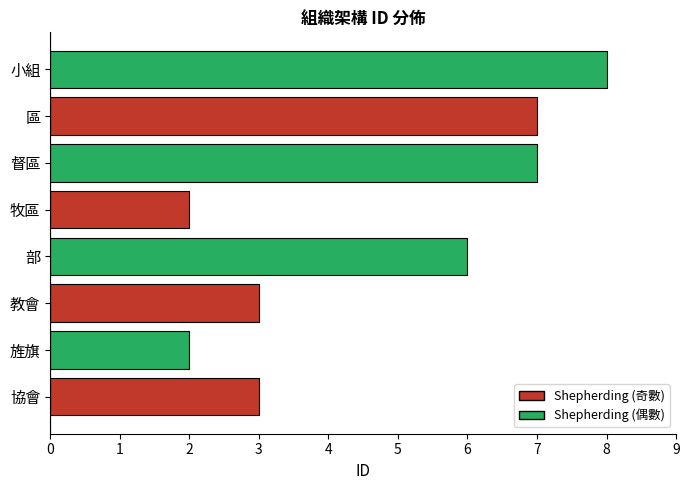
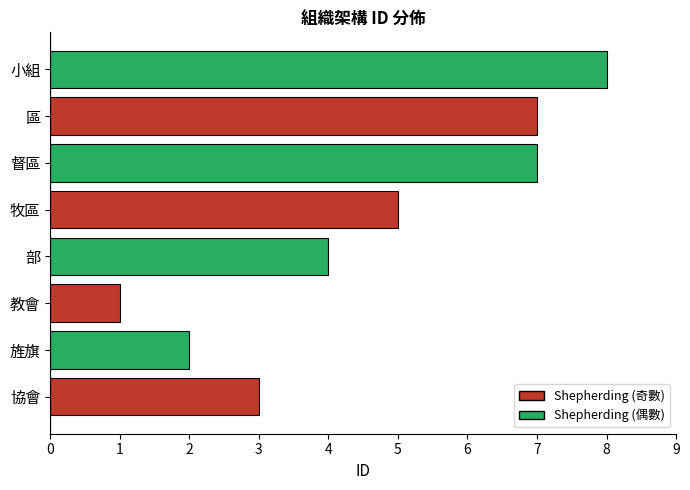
  {
    "小組": 8,
    "區": 7,
    "督區": 7,
-   "牧區": 2,
-   "部": 6,
-   "教會": 3,
+   "牧區": 5,
+   "部": 4,
+   "教會": 1,
    "旌旗": 2,
    "協會": 3
  }
